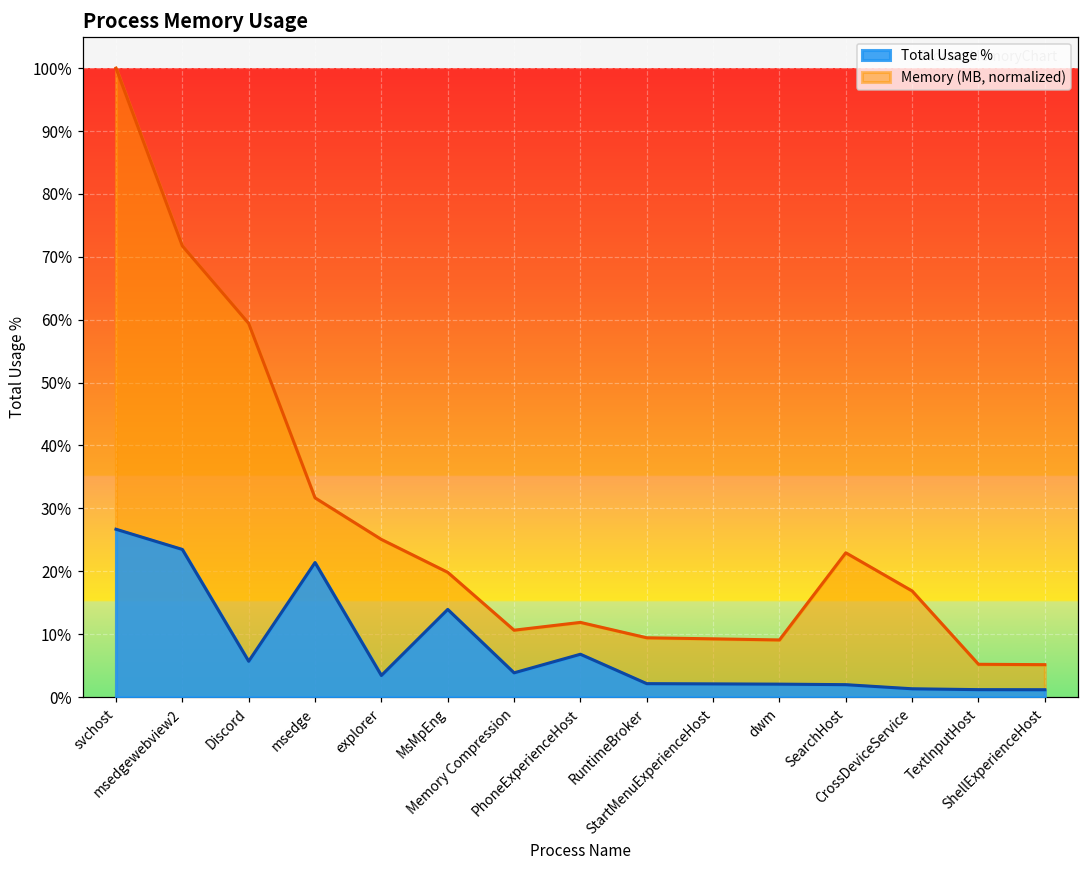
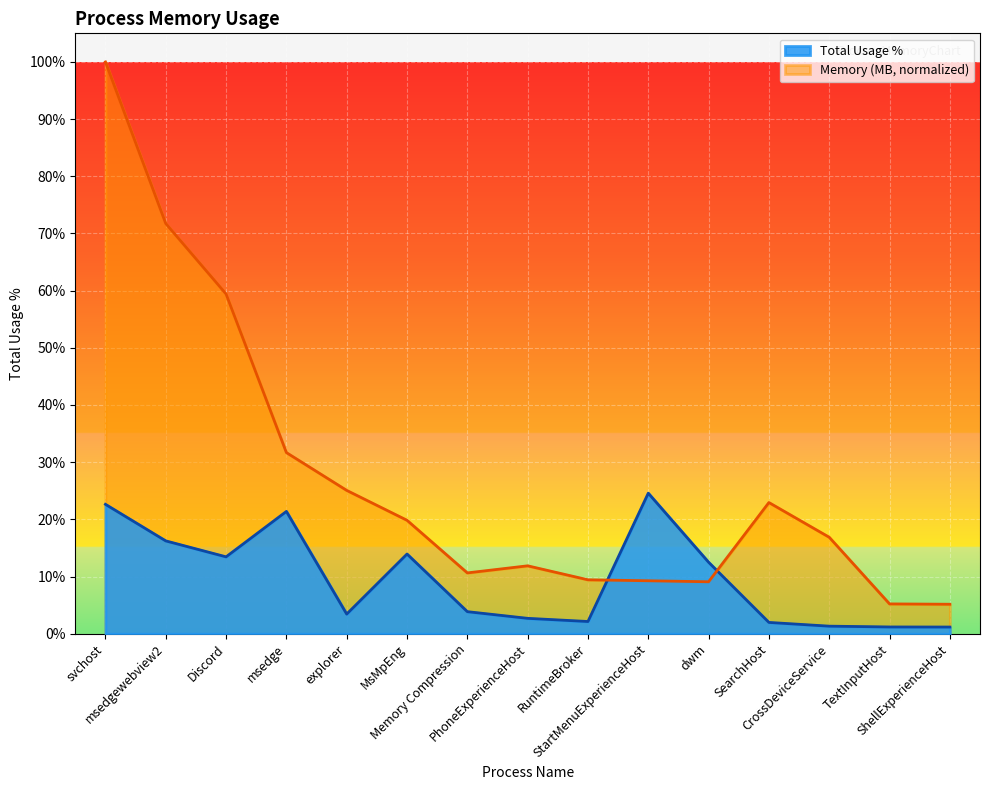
  {
    "Total Usage %": {
-     "svchost": "27%",
-     "msedgewebview2": "23%",
-     "Discord": "6%",
+     "svchost": "23%",
+     "msedgewebview2": "16%",
+     "Discord": "13%",
      "msedge": "21%",
      "explorer": "3%",
      "MsMpEng": "14%",
      "Memory Compression": "4%",
-     "PhoneExperienceHost": "7%",
+     "PhoneExperienceHost": "3%",
      "RuntimeBroker": "2%",
-     "StartMenuExperienceHost": "2%",
-     "dwm": "2%",
+     "StartMenuExperienceHost": "25%",
+     "dwm": "12%",
      "SearchHost": "2%",
      "CrossDeviceService": "1%",
      "TextInputHost": "1%",
      "ShellExperienceHost": "1%"
    },
    "Memory (MB, normalized)": {
      "svchost": "100%",
      "msedgewebview2": "72%",
      "Discord": "59%",
      "msedge": "32%",
      "explorer": "25%",
      "MsMpEng": "20%",
      "Memory Compression": "11%",
      "PhoneExperienceHost": "12%",
      "RuntimeBroker": "9%",
      "StartMenuExperienceHost": "9%",
      "dwm": "9%",
      "SearchHost": "23%",
      "CrossDeviceService": "17%",
      "TextInputHost": "5%",
      "ShellExperienceHost": "5%"
    }
  }
